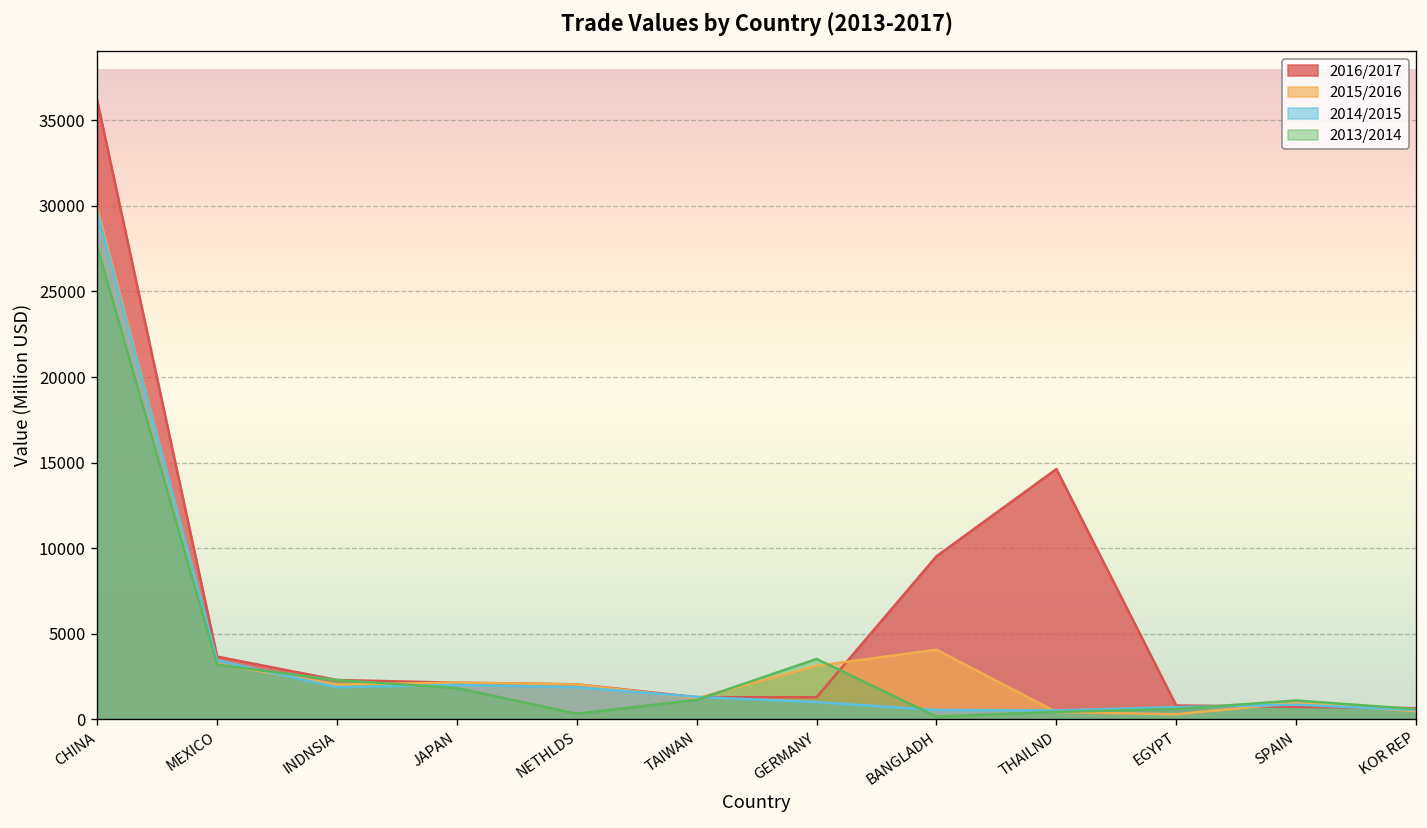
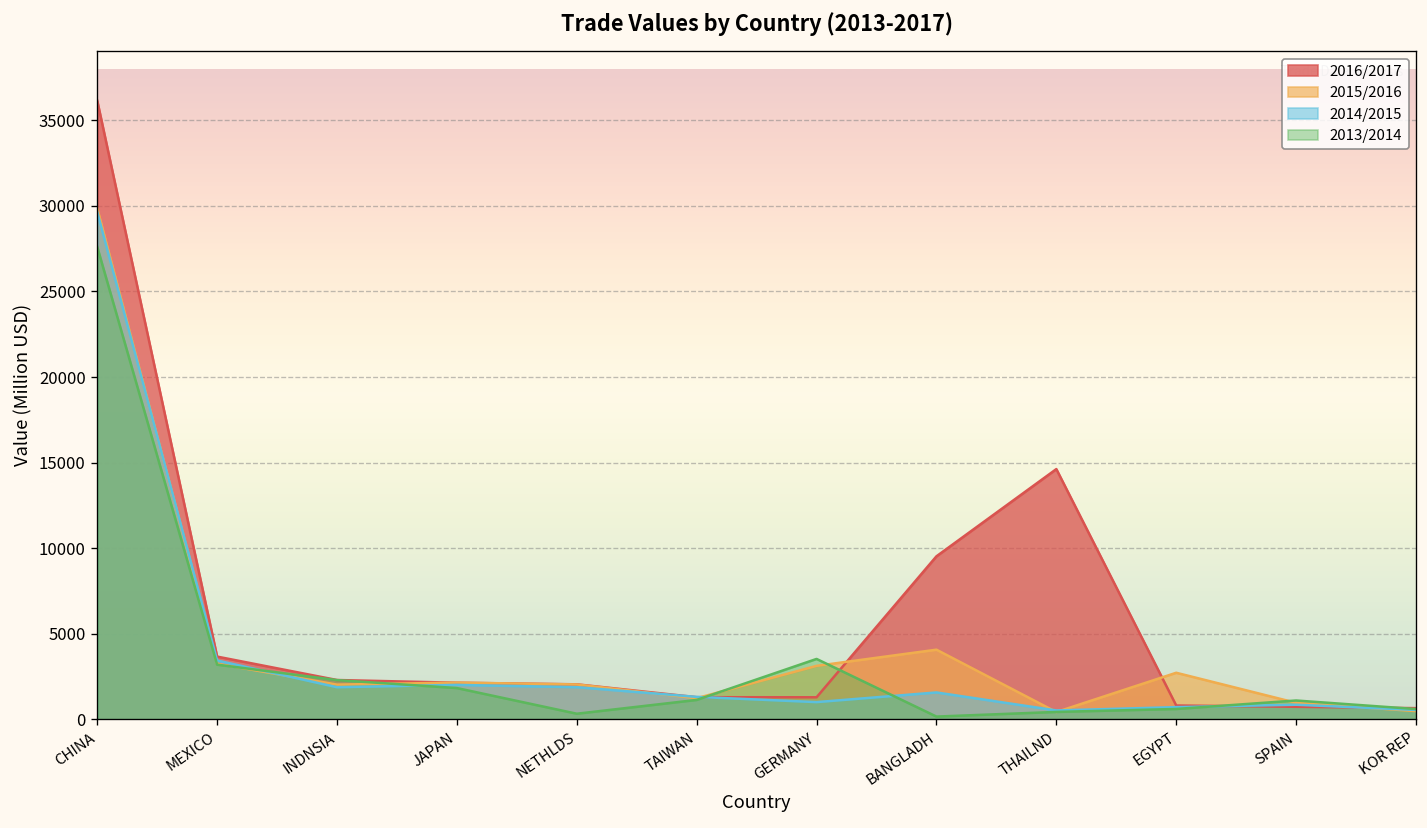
  {
    "2016/2017": {
      "CHINA": 36100,
      "MEXICO": 3700,
      "GERMANY": 1300,
      "BANGLADH": 9500,
      "THAILND": 14600
    },
    "2015/2016": {
      "CHINA": 29900,
      "GERMANY": 3100,
      "BANGLADH": 4100,
-     "EGYPT": 300
+     "EGYPT": 2700
    },
    "2014/2015": {
      "CHINA": 29600,
      "MEXICO": 3400,
      "GERMANY": 1000,
-     "BANGLADH": 500
+     "BANGLADH": 1600
    },
    "2013/2014": {
      "CHINA": 27600,
      "JAPAN": 1800,
      "NETHLDS": 300,
      "GERMANY": 3500,
      "BANGLADH": 200
    }
  }
